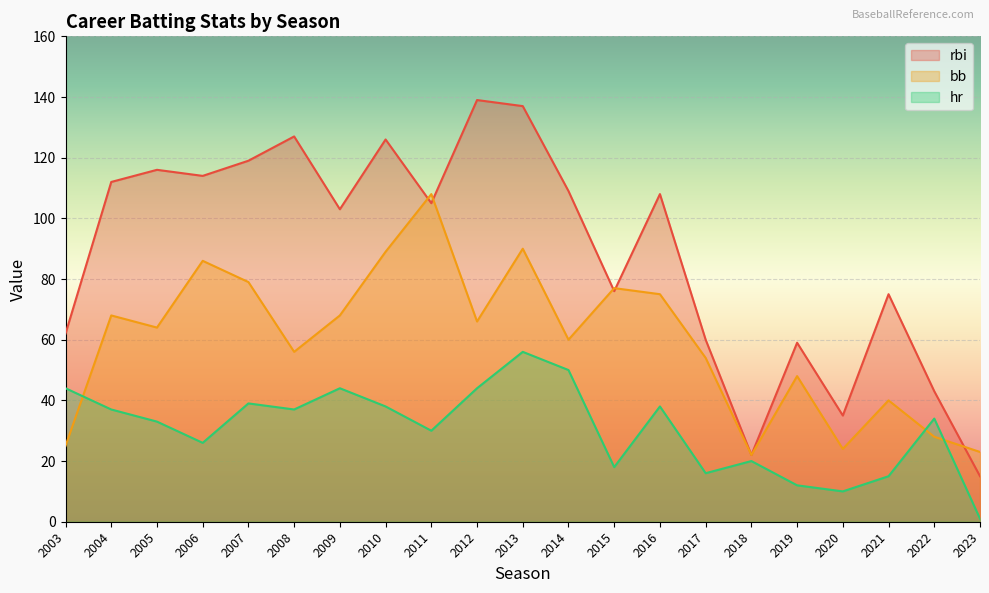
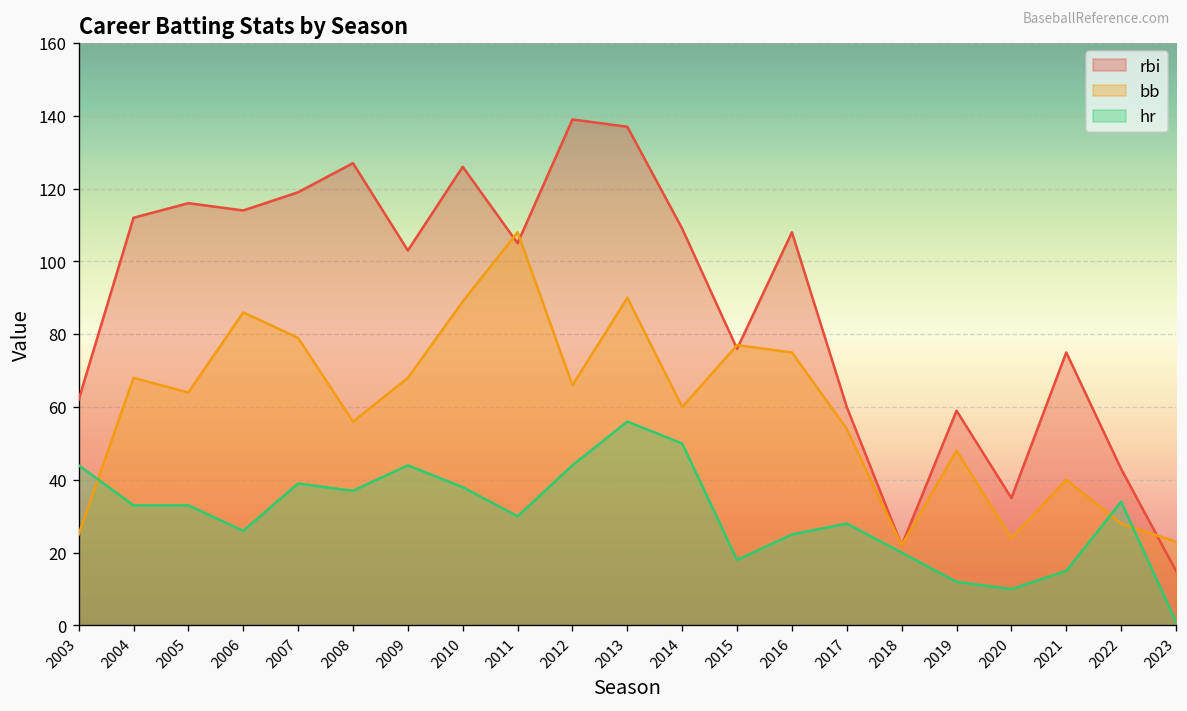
  {
    "hr": {
      "2003": 44,
-     "2004": 37,
+     "2004": 33,
      "2005": 33,
      "2006": 26,
      "2007": 39,
      "2008": 37,
      "2009": 44,
      "2010": 38,
      "2011": 30,
      "2012": 44,
      "2013": 56,
      "2014": 50,
      "2015": 18,
-     "2016": 38,
-     "2017": 16,
+     "2016": 25,
+     "2017": 28,
      "2018": 20,
      "2019": 12,
      "2020": 10,
      "2021": 15,
      "2022": 34,
      "2023": 1
    }
  }
